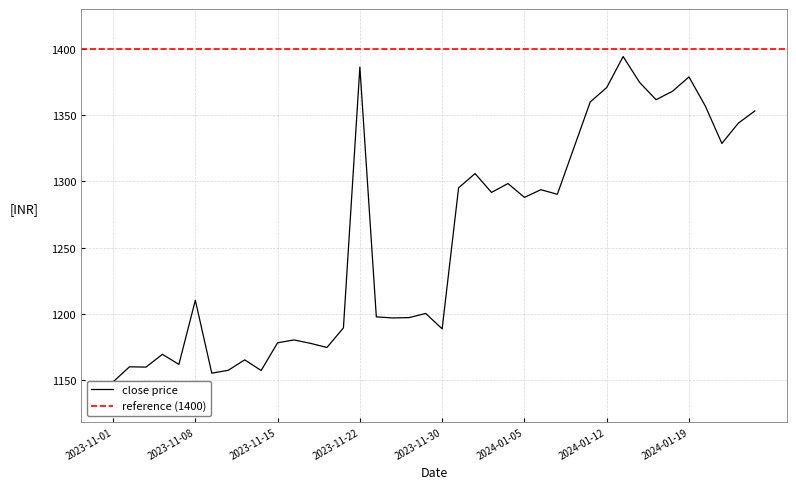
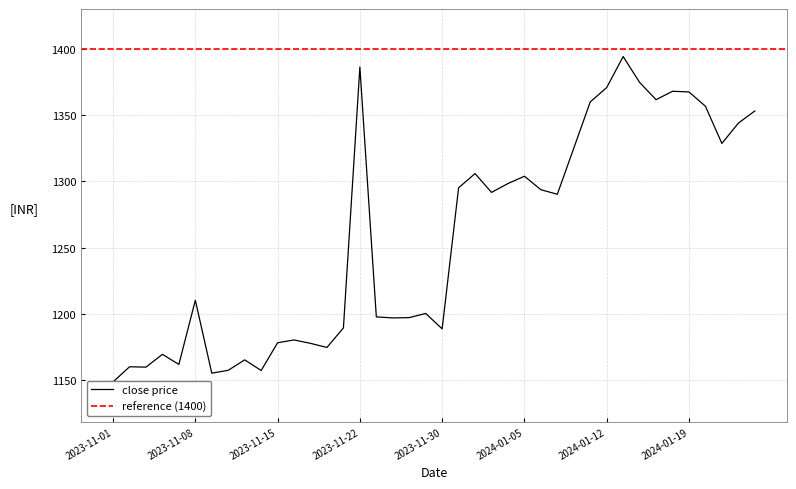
  {
    "2023-11-08": 1210,
    "2023-11-15": 1178,
    "2023-11-22": 1386,
    "2023-11-30": 1189,
-   "2024-01-05": 1288,
+   "2024-01-05": 1304,
    "2024-01-12": 1371,
-   "2024-01-19": 1379
+   "2024-01-19": 1367
  }
